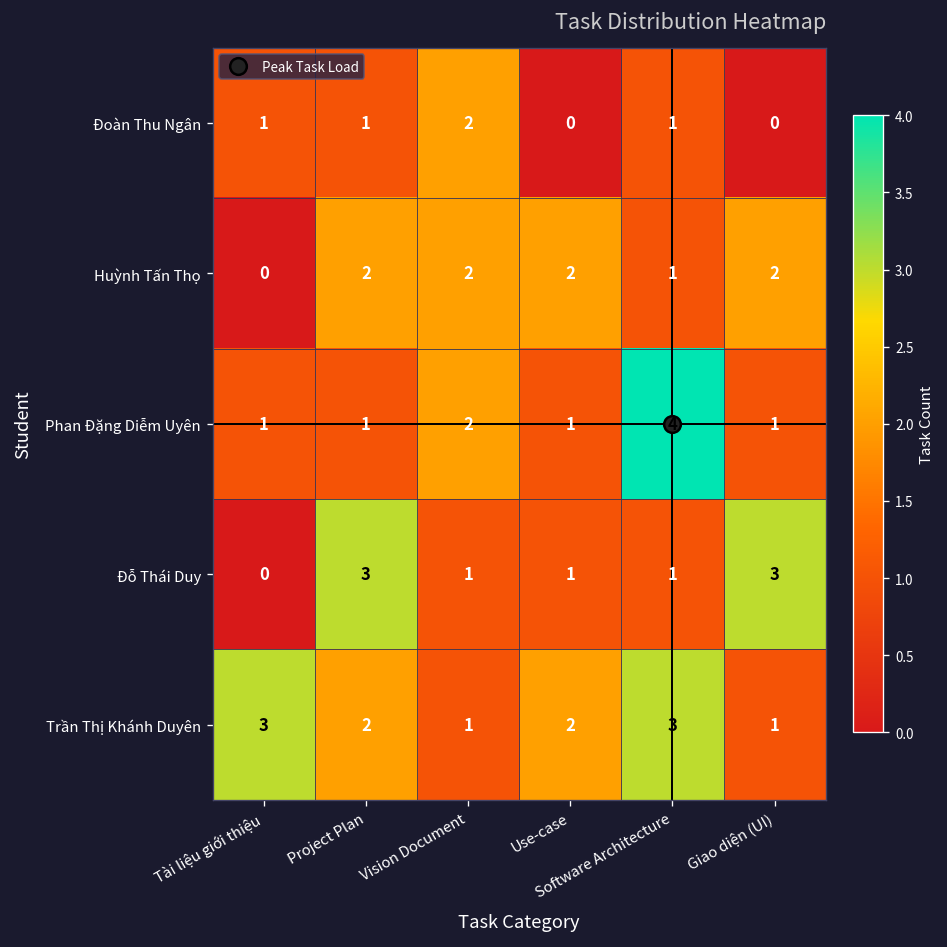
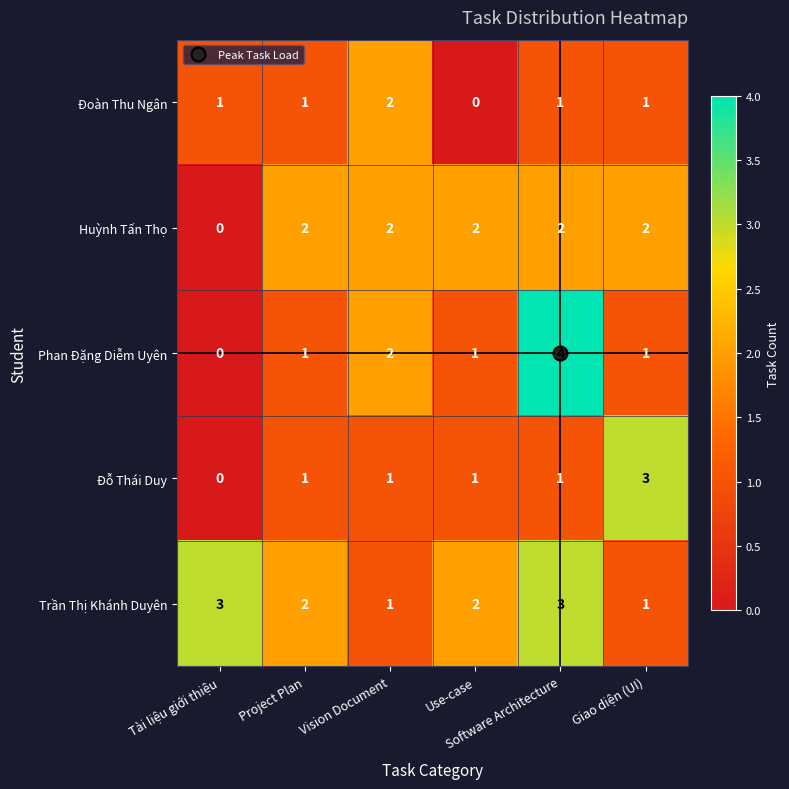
  {
    "Đoàn Thu Ngân": {
      "Tài liệu giới thiệu": 1,
      "Project Plan": 1,
      "Vision Document": 2,
      "Use-case": 0,
      "Software Architecture": 1,
-     "Giao diện (UI)": 0
+     "Giao diện (UI)": 1
    },
    "Huỳnh Tấn Thọ": {
      "Tài liệu giới thiệu": 0,
      "Project Plan": 2,
      "Vision Document": 2,
      "Use-case": 2,
-     "Software Architecture": 1,
+     "Software Architecture": 2,
      "Giao diện (UI)": 2
    },
    "Phan Đặng Diễm Uyên": {
-     "Tài liệu giới thiệu": 1,
+     "Tài liệu giới thiệu": 0,
      "Project Plan": 1,
      "Vision Document": 2,
      "Use-case": 1,
      "Giao diện (UI)": 1
    },
    "Đỗ Thái Duy": {
      "Tài liệu giới thiệu": 0,
-     "Project Plan": 3,
+     "Project Plan": 1,
      "Vision Document": 1,
      "Use-case": 1,
      "Software Architecture": 1,
      "Giao diện (UI)": 3
    },
    "Trần Thị Khánh Duyên": {
      "Tài liệu giới thiệu": 3,
      "Project Plan": 2,
      "Vision Document": 1,
      "Use-case": 2,
      "Software Architecture": 3,
      "Giao diện (UI)": 1
    }
  }
